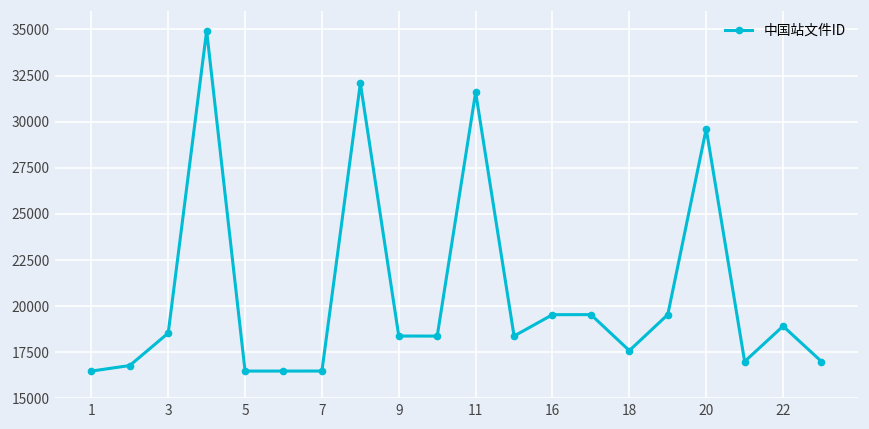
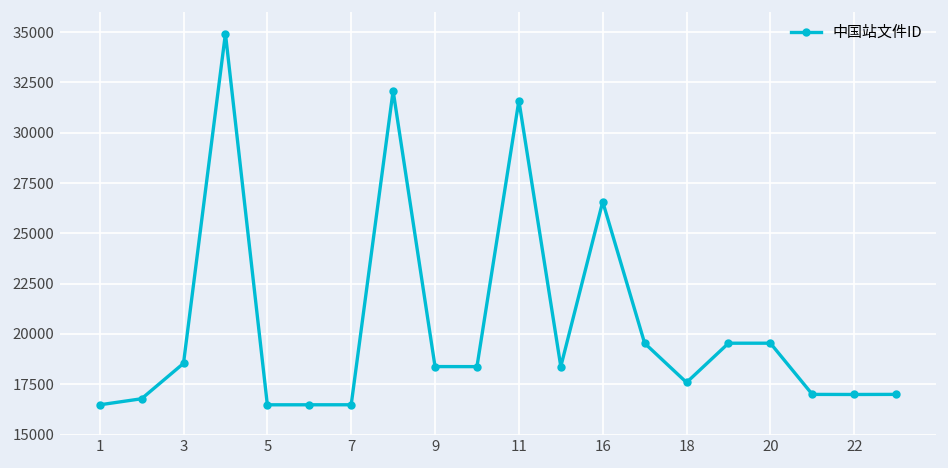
  {
    "1": 16500,
    "3": 18500,
    "5": 16500,
    "7": 16500,
    "9": 18400,
    "11": 31600,
-   "16": 19500,
+   "16": 26600,
    "18": 17600,
-   "20": 29600,
-   "22": 18900
+   "20": 19500,
+   "22": 17000
  }
